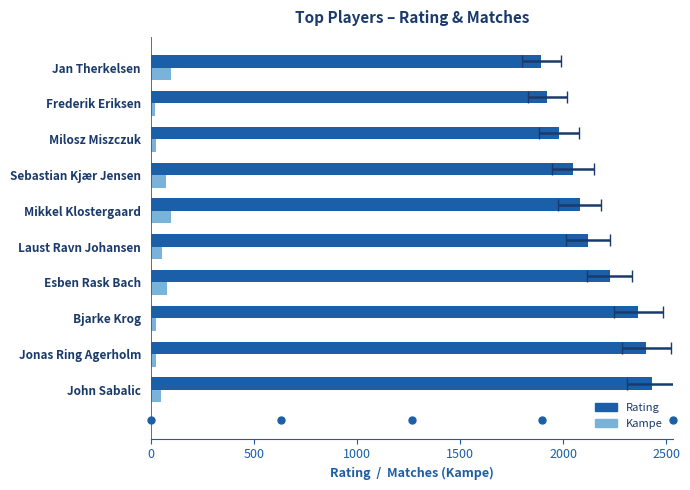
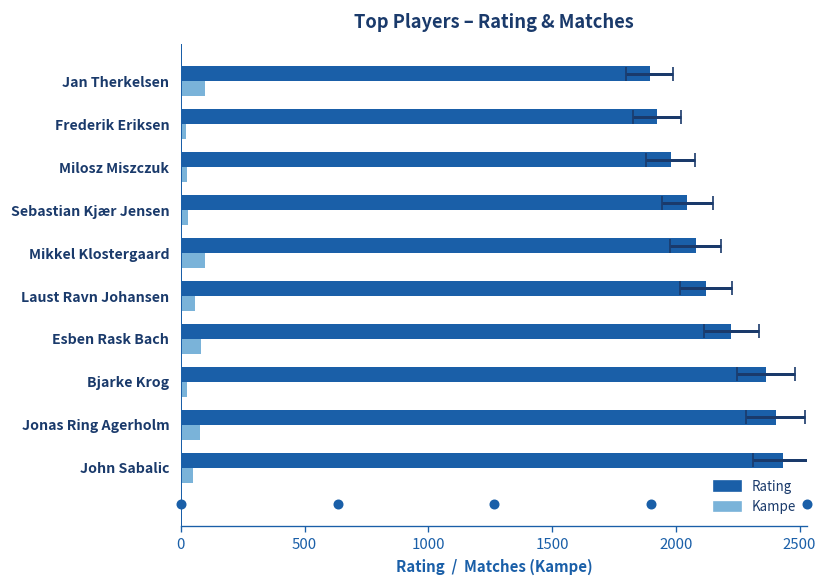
  {
    "Kampe": {
      "Jan Therkelsen": 100,
      "Frederik Eriksen": 20,
      "Milosz Miszczuk": 20,
-     "Sebastian Kjær Jensen": 70,
+     "Sebastian Kjær Jensen": 30,
      "Mikkel Klostergaard": 100,
      "Laust Ravn Johansen": 60,
      "Esben Rask Bach": 80,
      "Bjarke Krog": 20,
-     "Jonas Ring Agerholm": 20,
+     "Jonas Ring Agerholm": 80,
      "John Sabalic": 50
    }
  }
